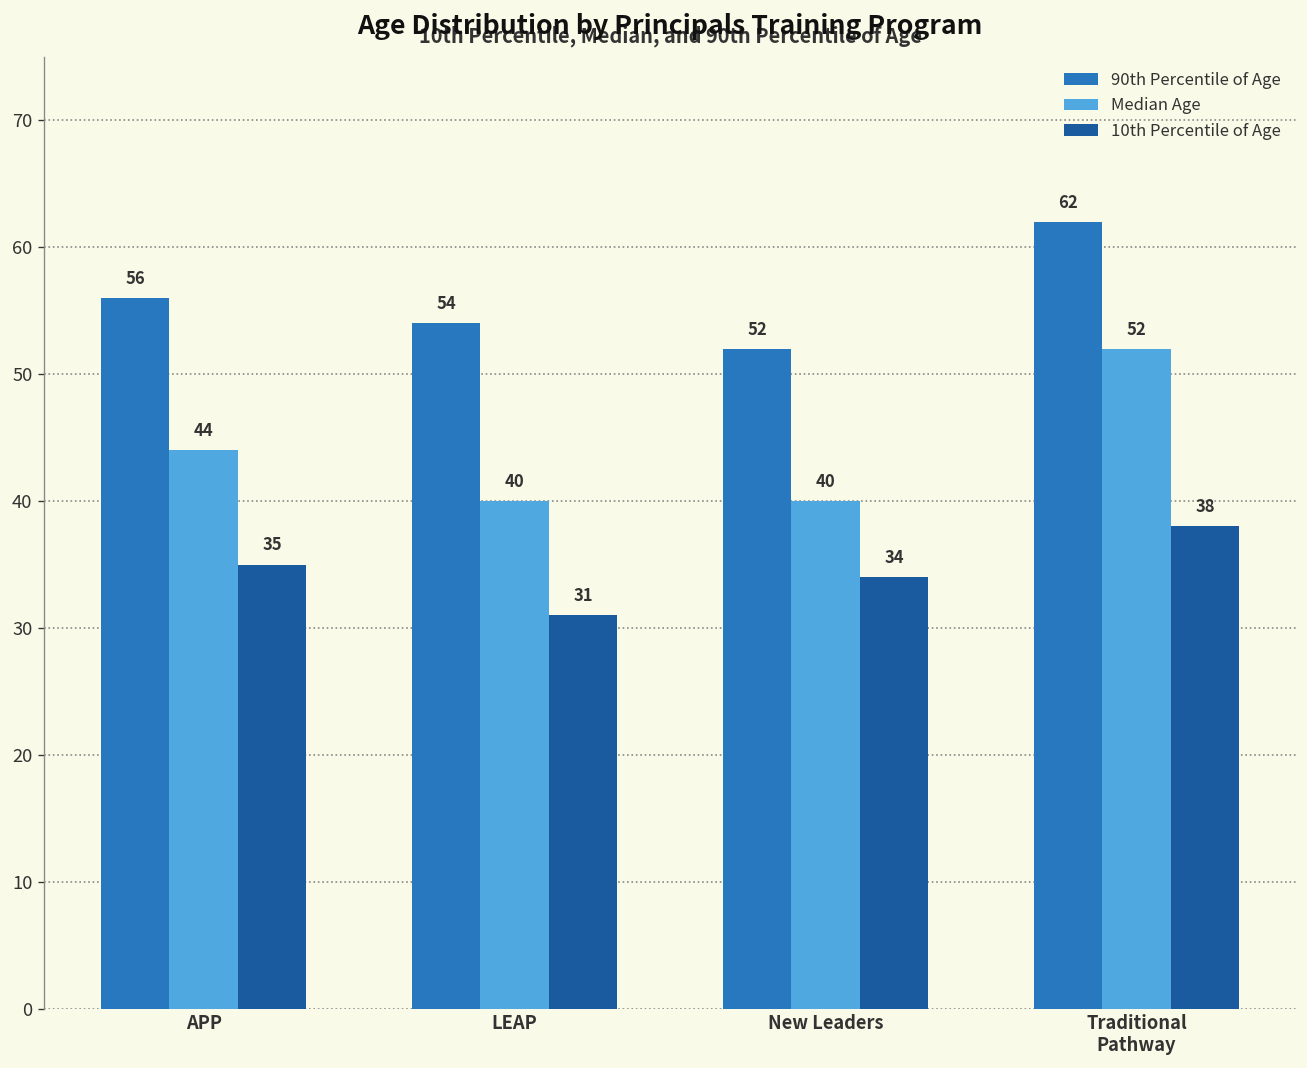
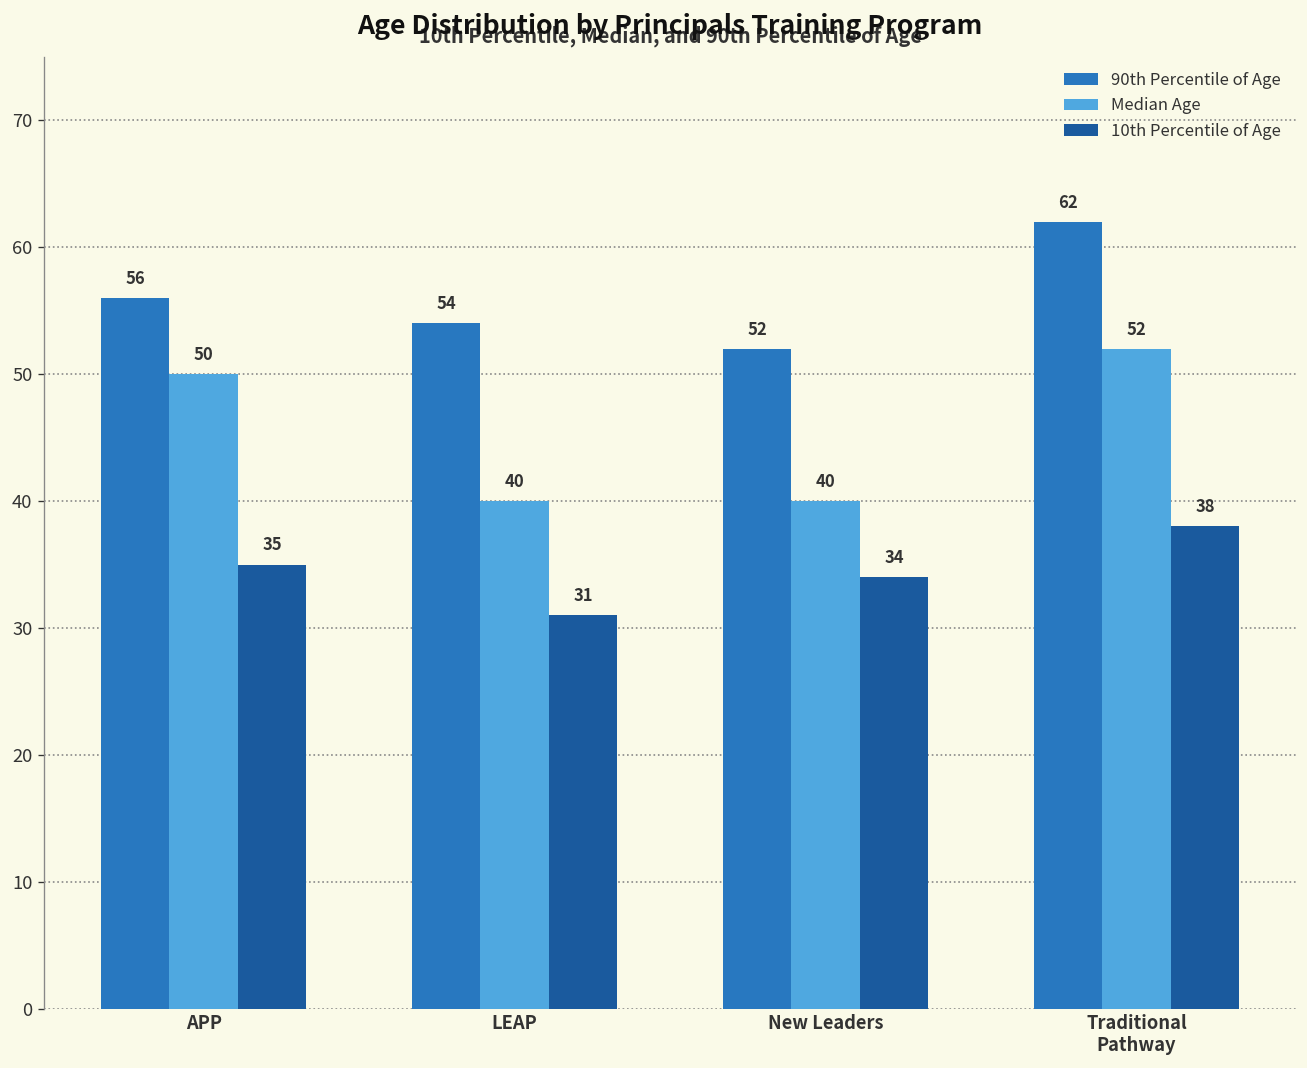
  {
    "Median Age": {
-     "APP": 44,
+     "APP": 50,
      "LEAP": 40,
      "New Leaders": 40,
      "Traditional Pathway": 52
    }
  }
